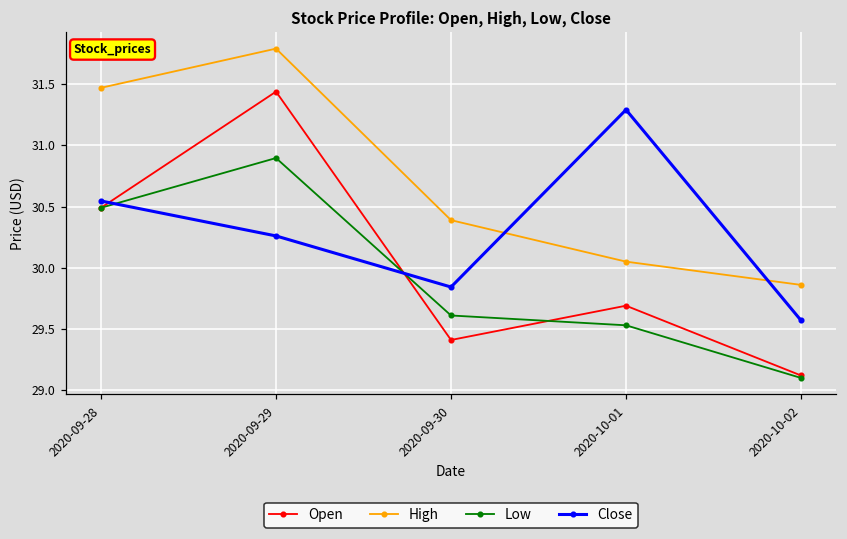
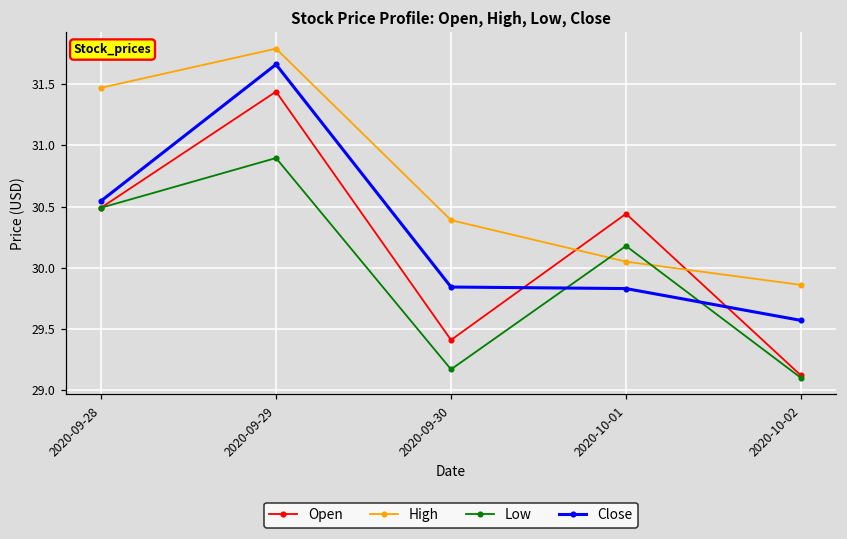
  {
    "Open": {
      "2020-09-29": 31.44,
      "2020-09-30": 29.41,
-     "2020-10-01": 29.69
+     "2020-10-01": 30.44
    },
    "High": {
      "2020-09-28": 31.47,
      "2020-09-29": 31.79,
      "2020-09-30": 30.39,
      "2020-10-01": 30.05,
      "2020-10-02": 29.86
    },
    "Low": {
      "2020-09-29": 30.90,
-     "2020-09-30": 29.61,
-     "2020-10-01": 29.53
+     "2020-09-30": 29.17,
+     "2020-10-01": 30.18
    },
    "Close": {
      "2020-09-28": 30.55,
-     "2020-09-29": 30.26,
+     "2020-09-29": 31.66,
      "2020-09-30": 29.84,
-     "2020-10-01": 31.29,
+     "2020-10-01": 29.83,
      "2020-10-02": 29.57
    }
  }
